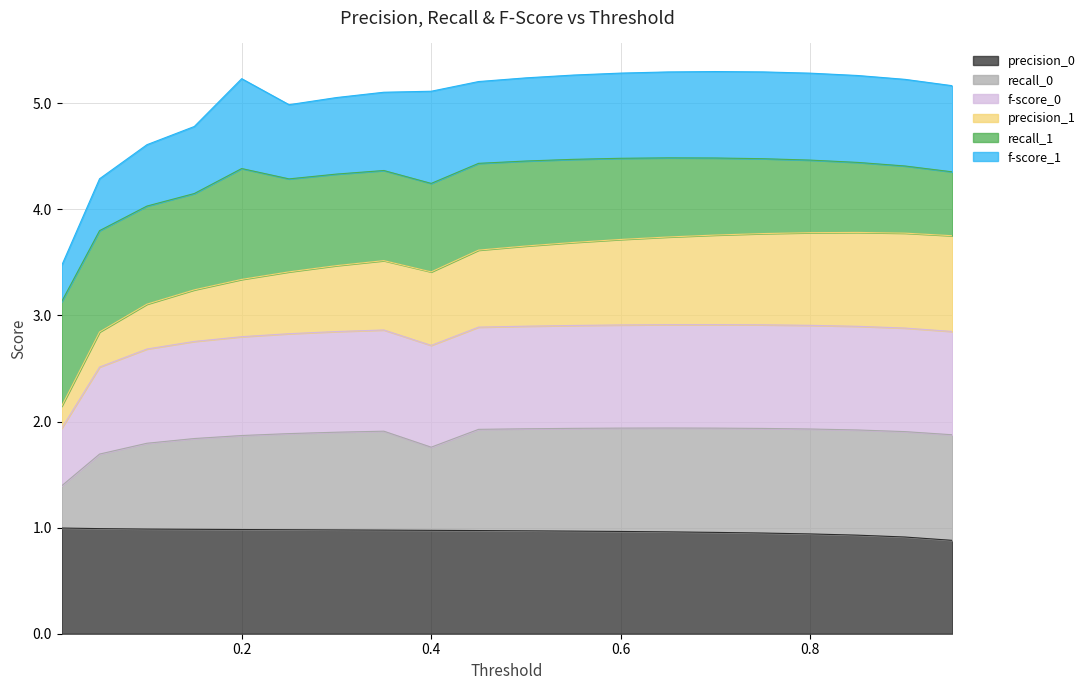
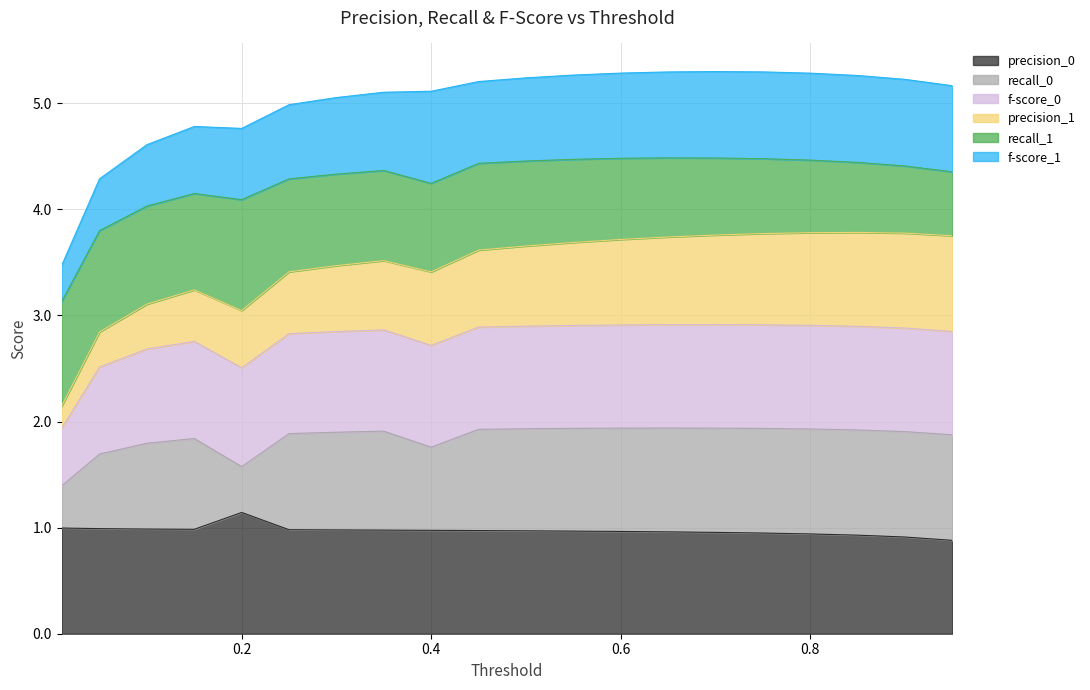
  {
    "precision_0": {
-     "0.2": 0.98,
+     "0.2": 1.14,
      "0.4": 0.97,
      "0.6": 0.96,
      "0.8": 0.94
    },
    "recall_0": {
-     "0.2": 0.89,
+     "0.2": 0.43,
      "0.4": 0.78,
      "0.6": 0.97,
      "0.8": 0.99
    },
    "f-score_0": {
      "0.2": 0.93,
      "0.4": 0.96,
      "0.6": 0.97,
      "0.8": 0.98
    },
    "precision_1": {
      "0.2": 0.54,
      "0.4": 0.69,
      "0.6": 0.81,
      "0.8": 0.87
    },
    "recall_1": {
      "0.2": 1.05,
      "0.4": 0.83,
      "0.6": 0.77,
      "0.8": 0.68
    },
    "f-score_1": {
-     "0.2": 0.85,
+     "0.2": 0.67,
      "0.4": 0.87,
      "0.6": 0.80,
      "0.8": 0.82
    }
  }
